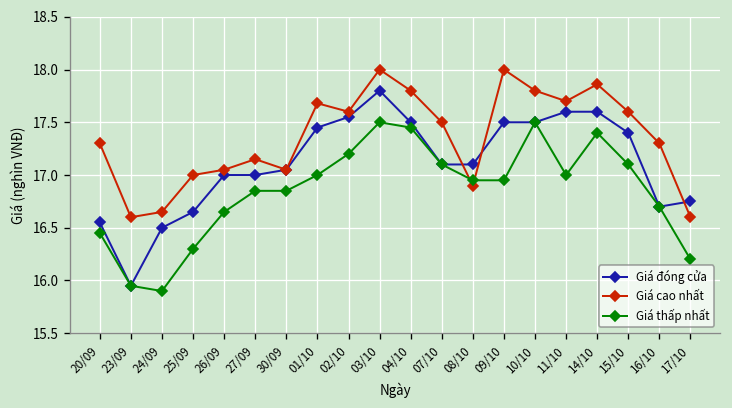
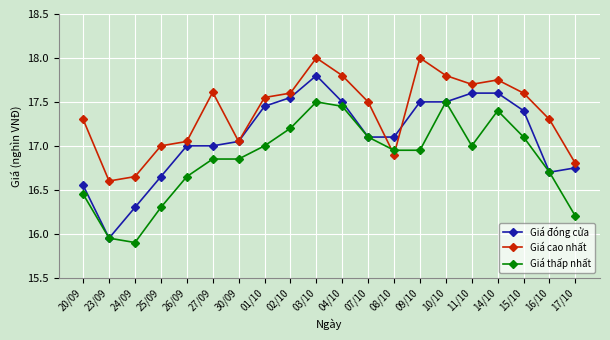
  {
    "Giá đóng cửa": {
      "20/09": 16.6,
-     "24/09": 16.5,
+     "24/09": 16.3,
      "25/09": 16.7,
      "26/09": 17.0,
      "27/09": 17.0,
      "01/10": 17.5,
      "02/10": 17.6,
      "03/10": 17.8,
      "04/10": 17.5,
      "08/10": 17.1,
      "09/10": 17.5,
      "11/10": 17.6,
      "14/10": 17.6,
      "15/10": 17.4,
      "17/10": 16.8
    },
    "Giá cao nhất": {
      "20/09": 17.3,
      "23/09": 16.6,
      "24/09": 16.7,
      "25/09": 17.0,
      "26/09": 17.1,
-     "27/09": 17.2,
-     "01/10": 17.7,
+     "27/09": 17.6,
+     "01/10": 17.6,
      "02/10": 17.6,
      "03/10": 18.0,
      "04/10": 17.8,
      "07/10": 17.5,
      "08/10": 16.9,
      "09/10": 18.0,
      "10/10": 17.8,
      "11/10": 17.7,
-     "14/10": 17.9,
+     "14/10": 17.8,
      "15/10": 17.6,
      "16/10": 17.3,
-     "17/10": 16.6
+     "17/10": 16.8
    },
    "Giá thấp nhất": {
      "20/09": 16.5,
      "24/09": 15.9,
      "25/09": 16.3,
      "26/09": 16.7,
      "27/09": 16.9,
      "30/09": 16.9,
      "01/10": 17.0,
      "02/10": 17.2,
      "03/10": 17.5,
      "04/10": 17.5,
      "08/10": 17.0,
      "09/10": 17.0,
      "11/10": 17.0,
      "14/10": 17.4,
      "15/10": 17.1,
      "17/10": 16.2
    }
  }
